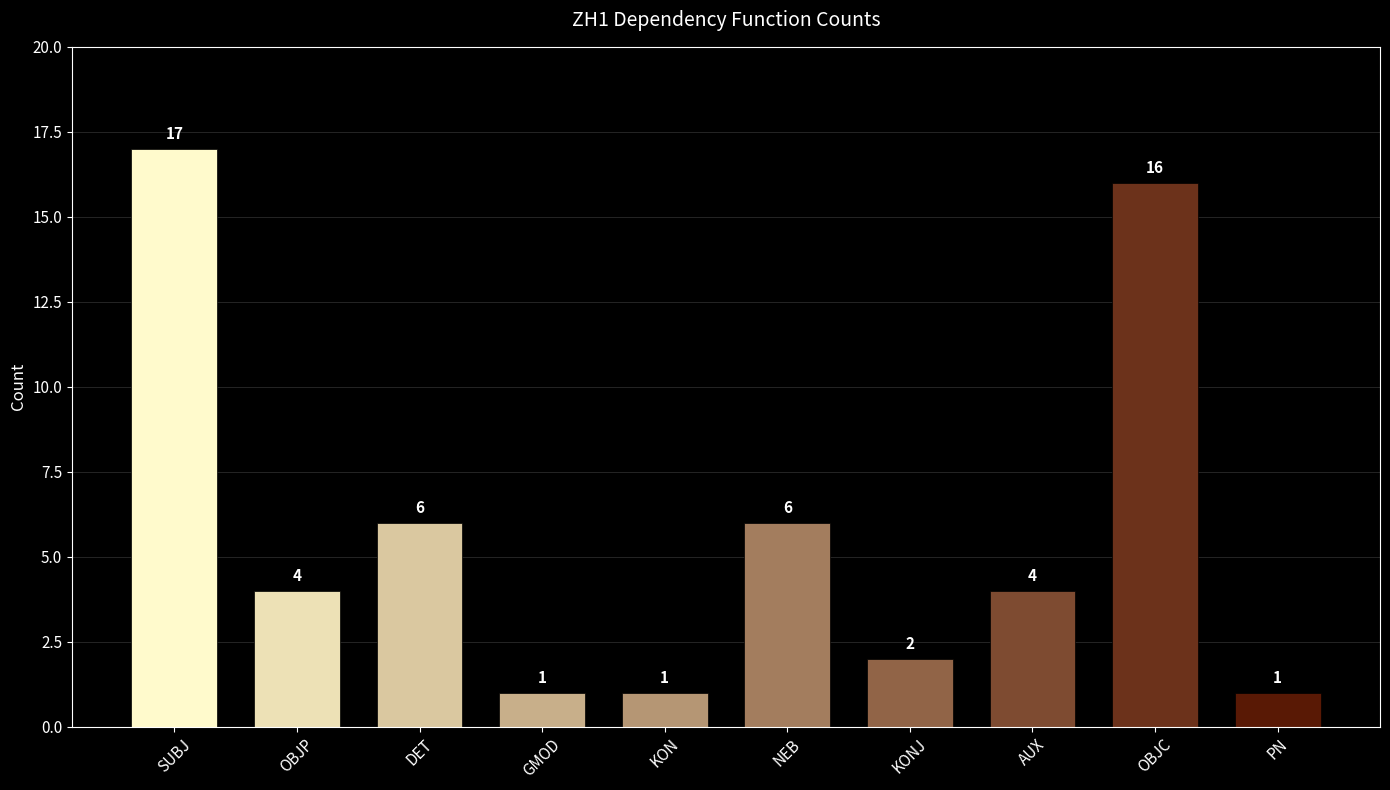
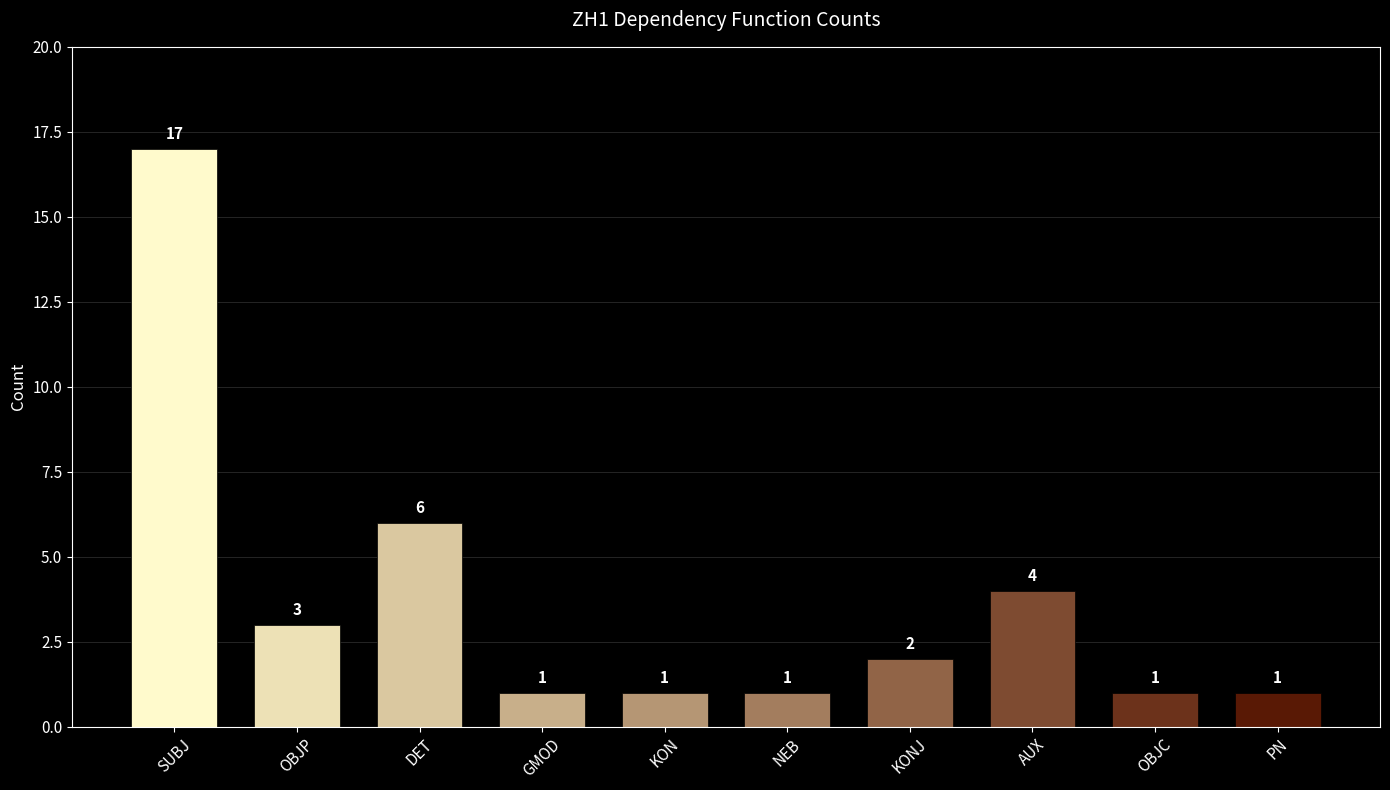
  {
    "SUBJ": 17,
-   "OBJP": 4,
+   "OBJP": 3,
    "DET": 6,
    "GMOD": 1,
    "KON": 1,
-   "NEB": 6,
+   "NEB": 1,
    "KONJ": 2,
    "AUX": 4,
-   "OBJC": 16,
+   "OBJC": 1,
    "PN": 1
  }
